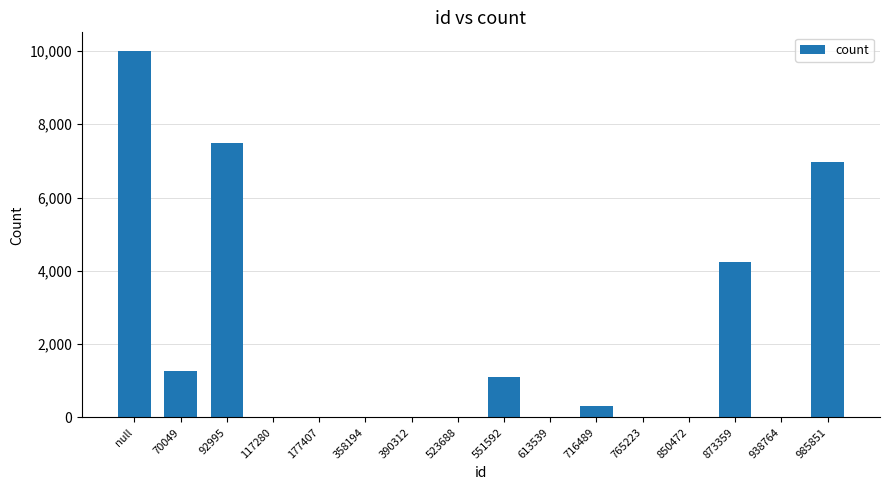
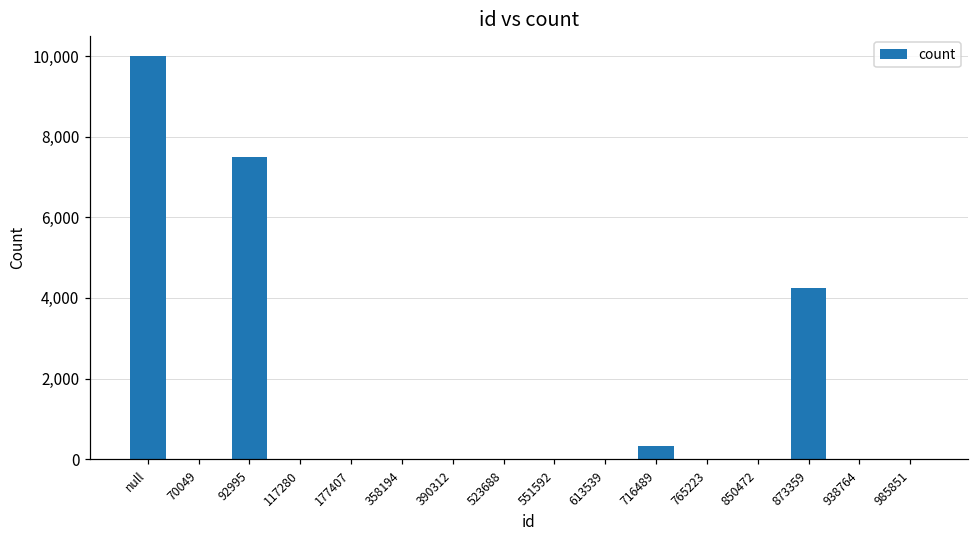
  {
    "null": "10,000",
-   "70049": "1,300",
+   "70049": "0",
    "92995": "7,500",
-   "551592": "1,100",
+   "551592": "0",
    "716489": "300",
    "873359": "4,200",
-   "985851": "7,000"
+   "985851": "0"
  }
